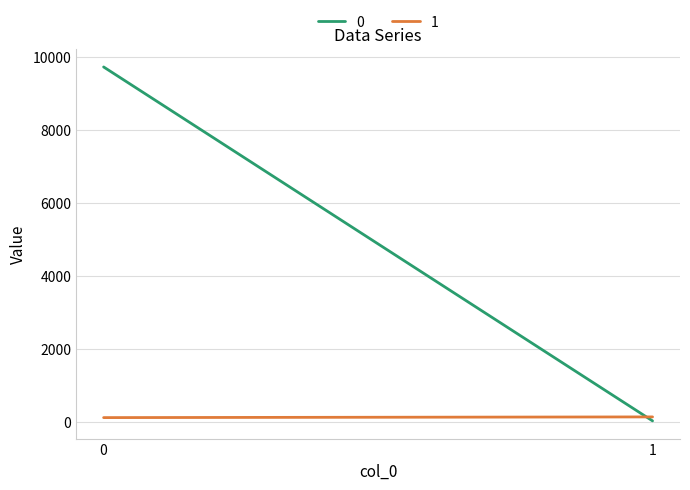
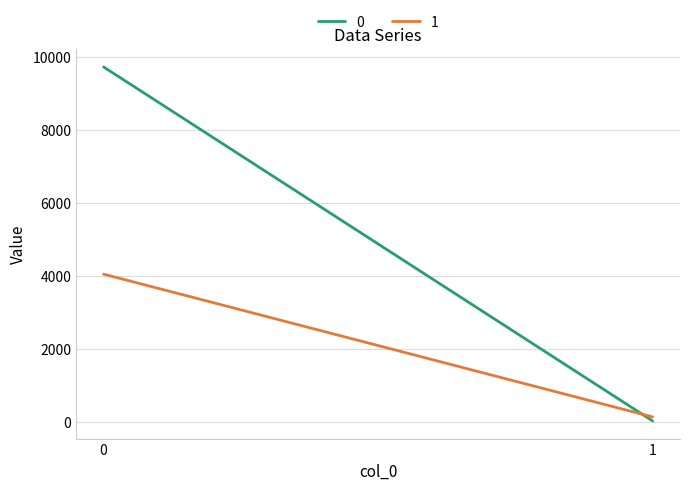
  {
    "0": {
      "0": 9700,
      "1": 0
    },
    "1": {
-     "0": 100,
+     "0": 4100,
      "1": 100
    }
  }
